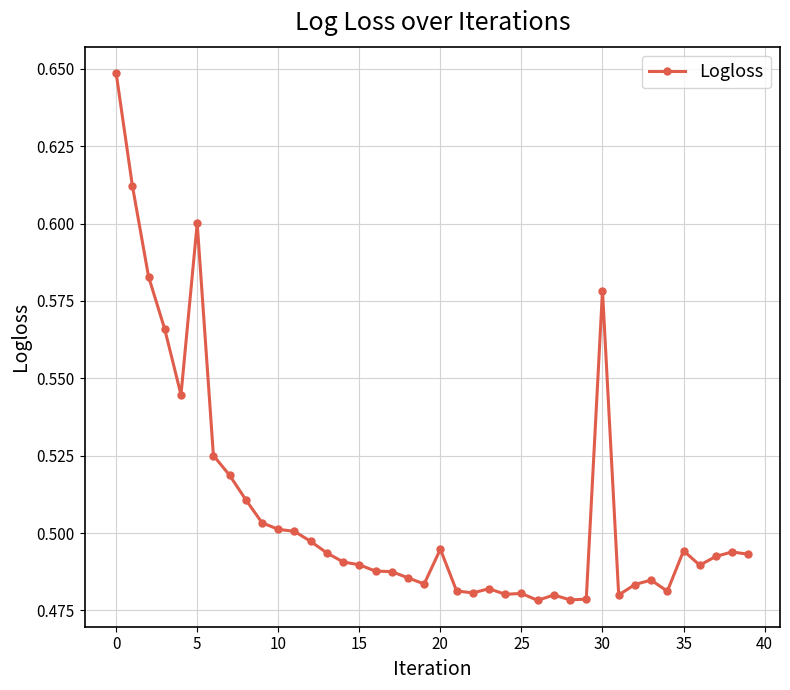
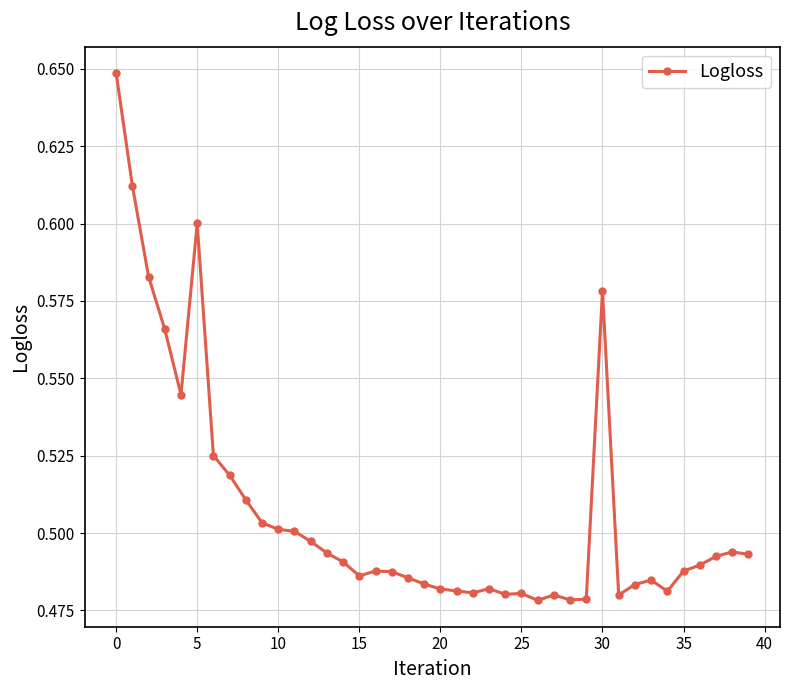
  {
    "0": 0.649,
    "5": 0.600,
    "10": 0.501,
-   "15": 0.490,
-   "20": 0.495,
+   "15": 0.486,
+   "20": 0.482,
    "25": 0.480,
    "30": 0.578,
-   "35": 0.494
+   "35": 0.488
  }
